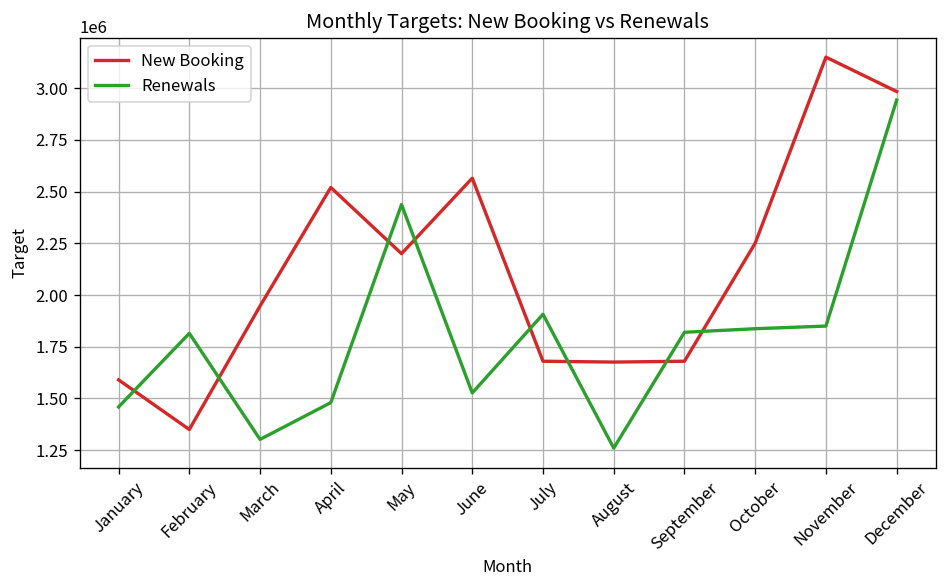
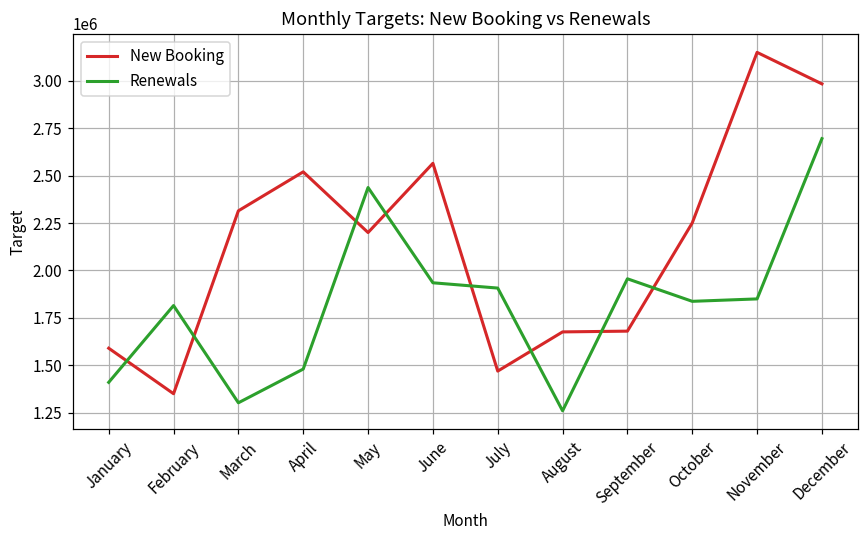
  {
    "New Booking": {
      "January": 1590000,
      "February": 1350000,
-     "March": 1950000,
+     "March": 2310000,
      "April": 2520000,
      "May": 2200000,
      "June": 2570000,
-     "July": 1680000,
+     "July": 1470000,
      "August": 1680000,
      "September": 1680000,
      "October": 2250000,
      "November": 3150000,
      "December": 2980000
    },
    "Renewals": {
-     "January": 1460000,
+     "January": 1410000,
      "February": 1810000,
      "March": 1300000,
      "April": 1480000,
      "May": 2440000,
-     "June": 1530000,
+     "June": 1940000,
      "July": 1910000,
      "August": 1260000,
-     "September": 1820000,
+     "September": 1960000,
      "October": 1840000,
      "November": 1850000,
-     "December": 2940000
+     "December": 2700000
    }
  }
